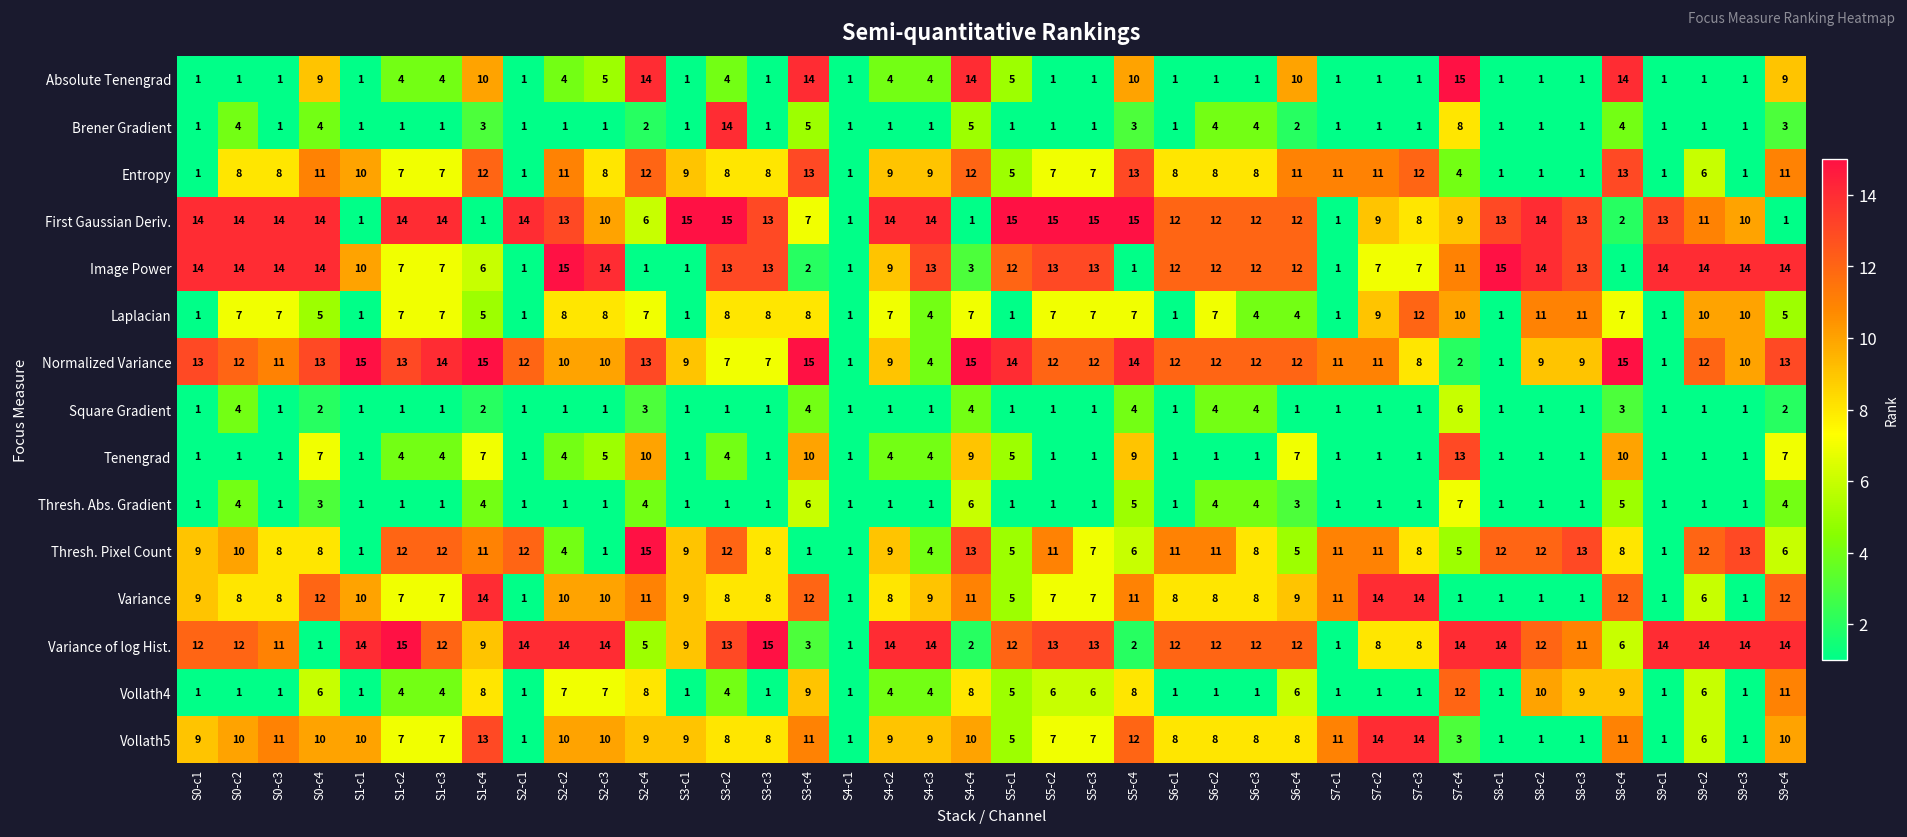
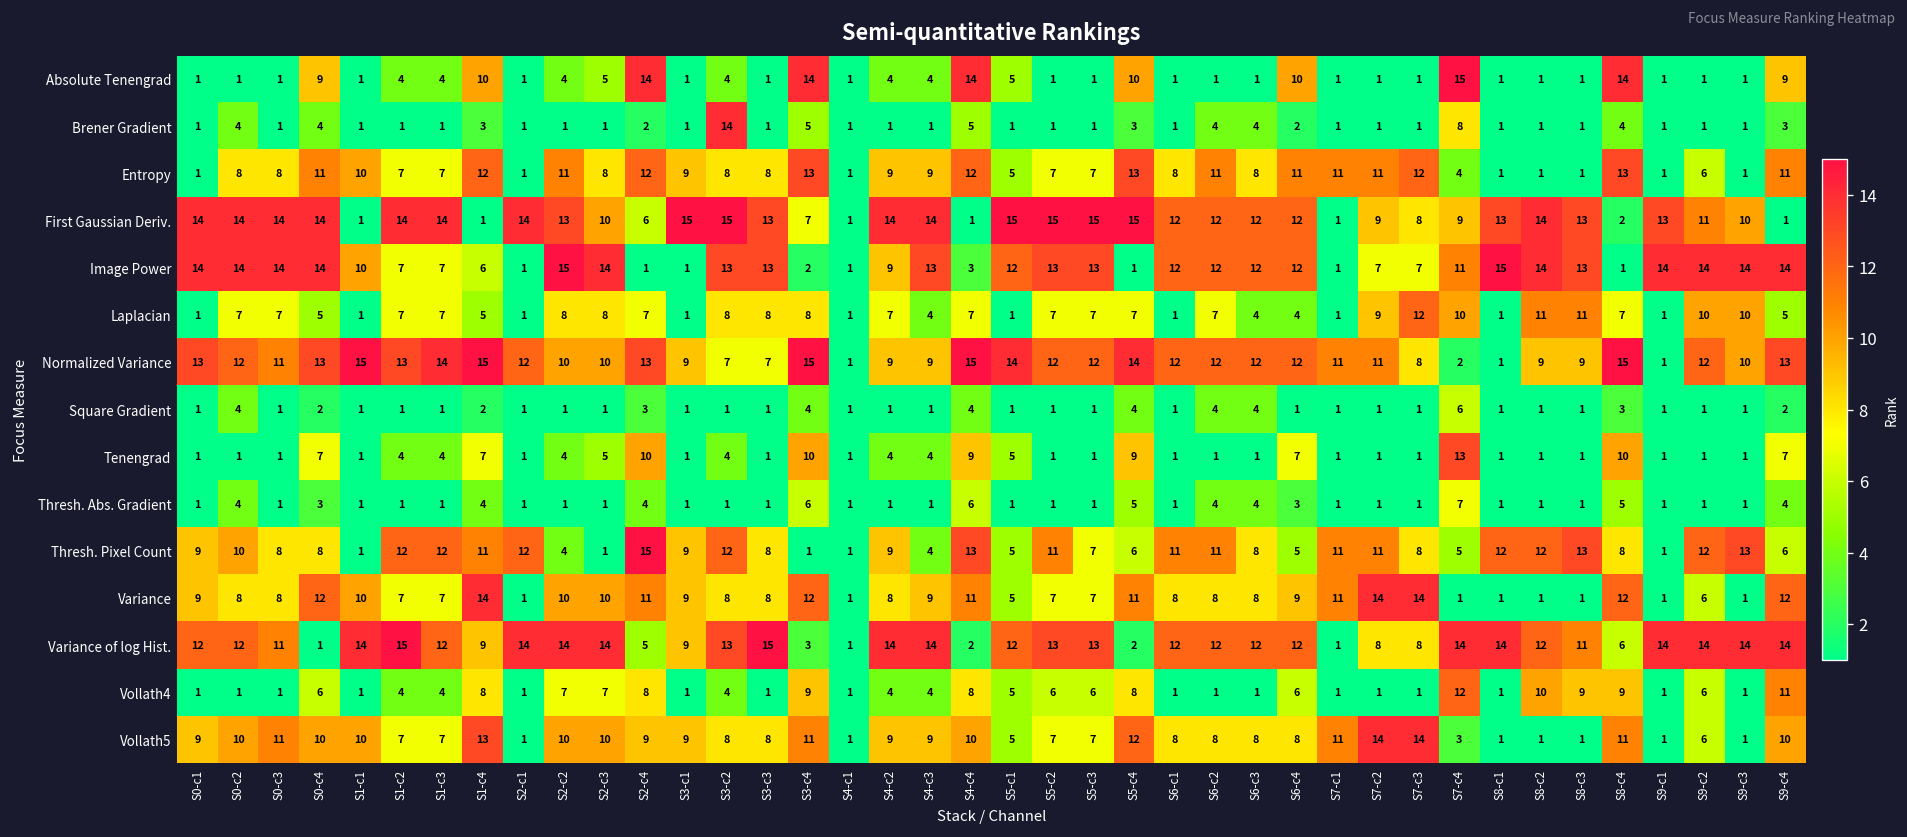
  {
    "Entropy": {
      "S0-c1": 1,
      "S0-c2": 8,
      "S0-c3": 8,
      "S0-c4": 11,
      "S1-c1": 10,
      "S1-c2": 7,
      "S1-c3": 7,
      "S1-c4": 12,
      "S2-c1": 1,
      "S2-c2": 11,
      "S2-c3": 8,
      "S2-c4": 12,
      "S3-c1": 9,
      "S3-c2": 8,
      "S3-c3": 8,
      "S3-c4": 13,
      "S4-c1": 1,
      "S4-c2": 9,
      "S4-c3": 9,
      "S4-c4": 12,
      "S5-c1": 5,
      "S5-c2": 7,
      "S5-c3": 7,
      "S5-c4": 13,
      "S6-c1": 8,
-     "S6-c2": 8,
+     "S6-c2": 11,
      "S6-c3": 8,
      "S6-c4": 11,
      "S7-c1": 11,
      "S7-c2": 11,
      "S7-c3": 12,
      "S7-c4": 4,
      "S8-c1": 1,
      "S8-c2": 1,
      "S8-c3": 1,
      "S8-c4": 13,
      "S9-c1": 1,
      "S9-c2": 6,
      "S9-c3": 1,
      "S9-c4": 11
    },
    "Normalized Variance": {
      "S0-c1": 13,
      "S0-c2": 12,
      "S0-c3": 11,
      "S0-c4": 13,
      "S1-c1": 15,
      "S1-c2": 13,
      "S1-c3": 14,
      "S1-c4": 15,
      "S2-c1": 12,
      "S2-c2": 10,
      "S2-c3": 10,
      "S2-c4": 13,
      "S3-c1": 9,
      "S3-c2": 7,
      "S3-c3": 7,
      "S3-c4": 15,
      "S4-c1": 1,
      "S4-c2": 9,
-     "S4-c3": 4,
+     "S4-c3": 9,
      "S4-c4": 15,
      "S5-c1": 14,
      "S5-c2": 12,
      "S5-c3": 12,
      "S5-c4": 14,
      "S6-c1": 12,
      "S6-c2": 12,
      "S6-c3": 12,
      "S6-c4": 12,
      "S7-c1": 11,
      "S7-c2": 11,
      "S7-c3": 8,
      "S7-c4": 2,
      "S8-c1": 1,
      "S8-c2": 9,
      "S8-c3": 9,
      "S8-c4": 15,
      "S9-c1": 1,
      "S9-c2": 12,
      "S9-c3": 10,
      "S9-c4": 13
    }
  }
